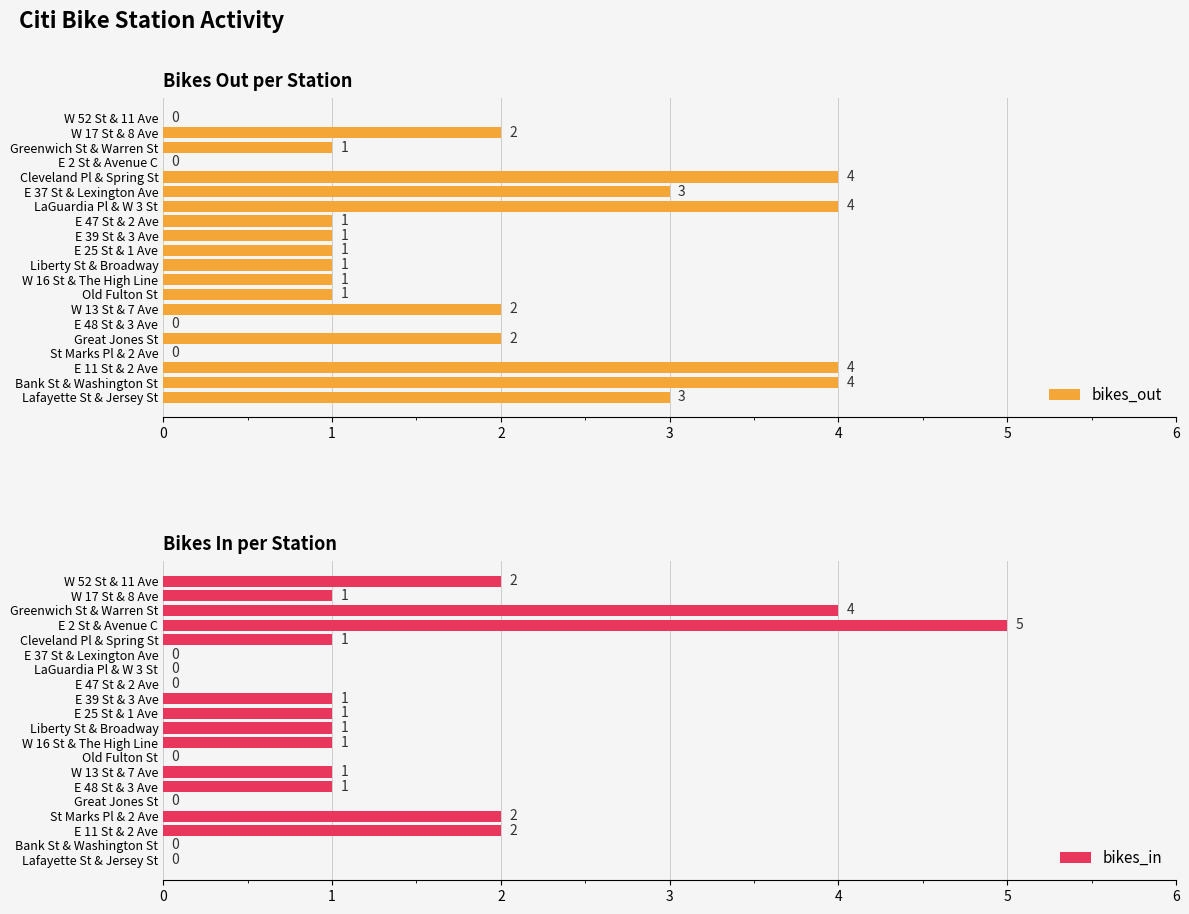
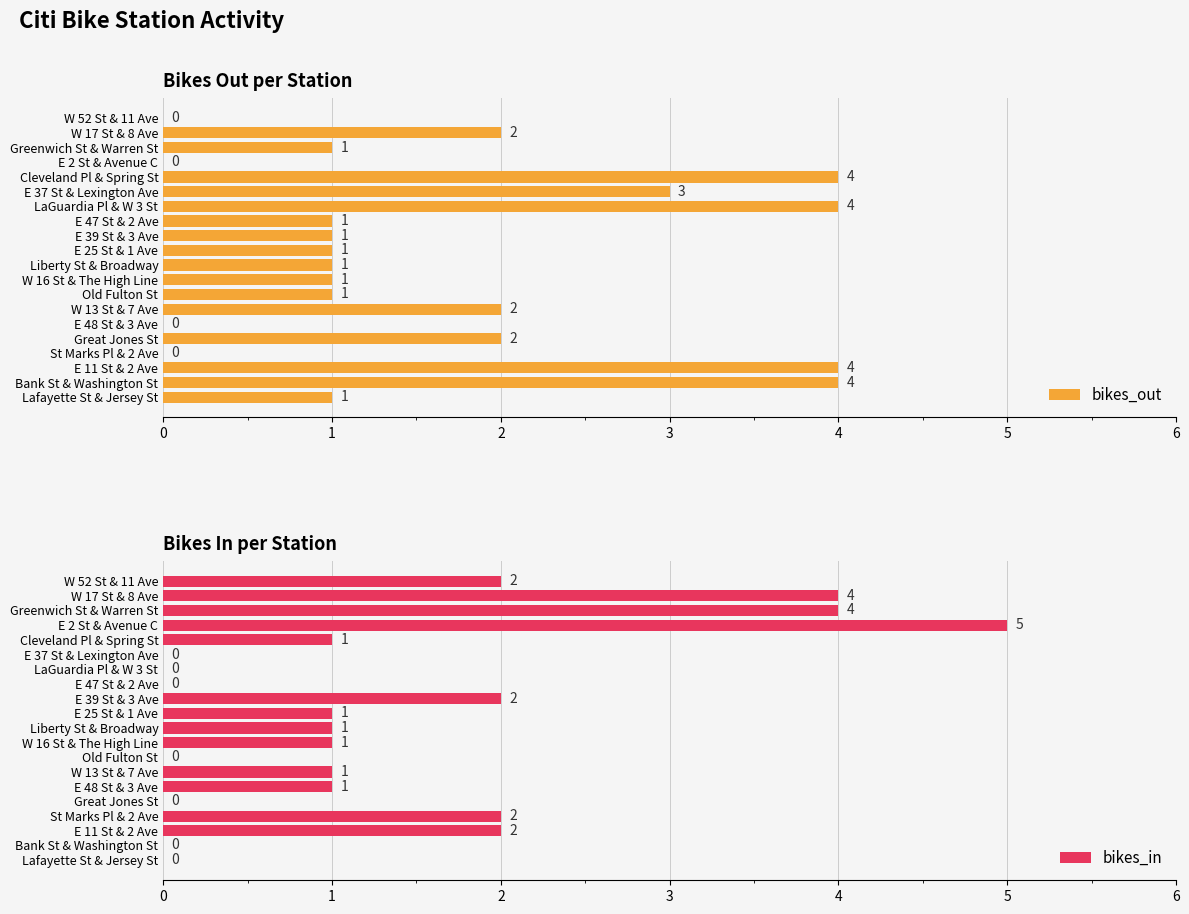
  {
    "Bikes Out per Station": {
      "W 52 St & 11 Ave": 0,
      "W 17 St & 8 Ave": 2,
      "Greenwich St & Warren St": 1,
      "E 2 St & Avenue C": 0,
      "Cleveland Pl & Spring St": 4,
      "E 37 St & Lexington Ave": 3,
      "LaGuardia Pl & W 3 St": 4,
      "E 47 St & 2 Ave": 1,
      "E 39 St & 3 Ave": 1,
      "E 25 St & 1 Ave": 1,
      "Liberty St & Broadway": 1,
      "W 16 St & The High Line": 1,
      "Old Fulton St": 1,
      "W 13 St & 7 Ave": 2,
      "E 48 St & 3 Ave": 0,
      "Great Jones St": 2,
      "St Marks Pl & 2 Ave": 0,
      "E 11 St & 2 Ave": 4,
      "Bank St & Washington St": 4,
-     "Lafayette St & Jersey St": 3
+     "Lafayette St & Jersey St": 1
    },
    "Bikes In per Station": {
      "W 52 St & 11 Ave": 2,
-     "W 17 St & 8 Ave": 1,
+     "W 17 St & 8 Ave": 4,
      "Greenwich St & Warren St": 4,
      "E 2 St & Avenue C": 5,
      "Cleveland Pl & Spring St": 1,
      "E 37 St & Lexington Ave": 0,
      "LaGuardia Pl & W 3 St": 0,
      "E 47 St & 2 Ave": 0,
-     "E 39 St & 3 Ave": 1,
+     "E 39 St & 3 Ave": 2,
      "E 25 St & 1 Ave": 1,
      "Liberty St & Broadway": 1,
      "W 16 St & The High Line": 1,
      "Old Fulton St": 0,
      "W 13 St & 7 Ave": 1,
      "E 48 St & 3 Ave": 1,
      "Great Jones St": 0,
      "St Marks Pl & 2 Ave": 2,
      "E 11 St & 2 Ave": 2,
      "Bank St & Washington St": 0,
      "Lafayette St & Jersey St": 0
    }
  }
